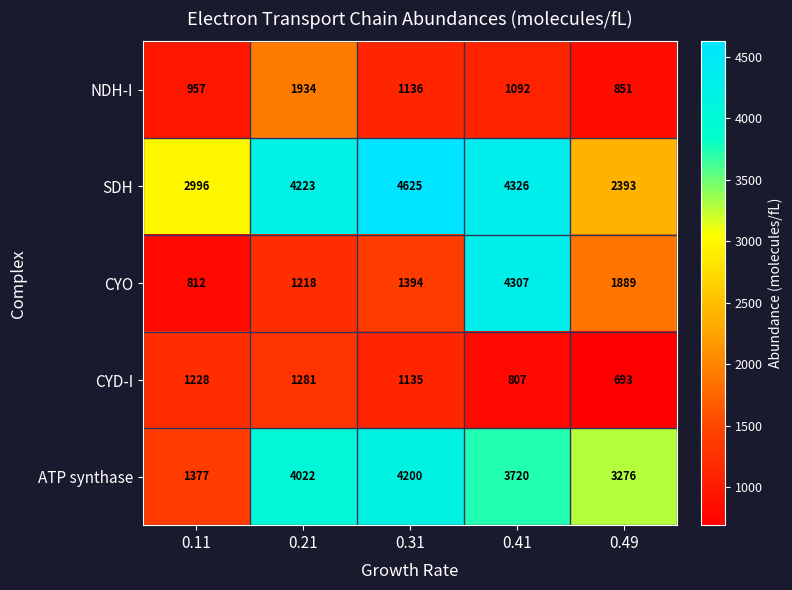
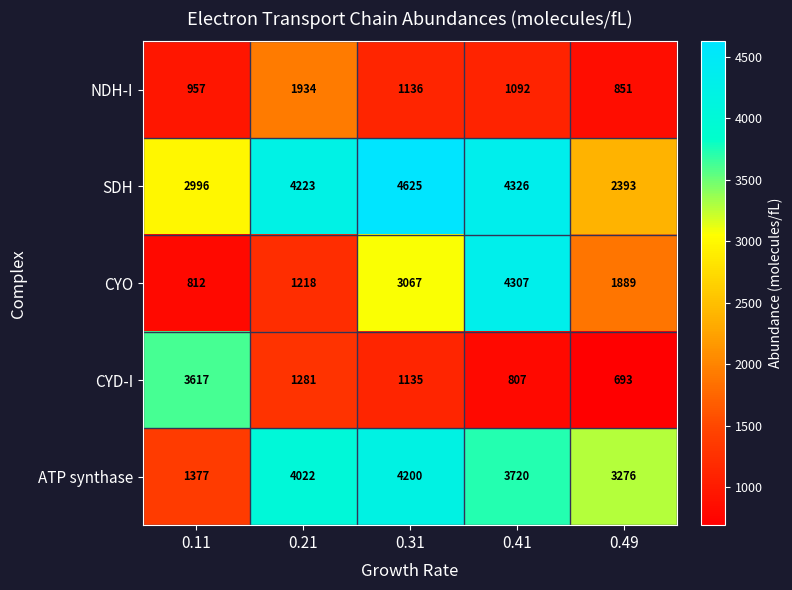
  {
    "NDH-I": {
      "0.11": 957,
      "0.21": 1934,
      "0.31": 1136,
      "0.41": 1092,
      "0.49": 851
    },
    "SDH": {
      "0.11": 2996,
      "0.21": 4223,
      "0.31": 4625,
      "0.41": 4326,
      "0.49": 2393
    },
    "CYO": {
      "0.11": 812,
      "0.21": 1218,
-     "0.31": 1394,
+     "0.31": 3067,
      "0.41": 4307,
      "0.49": 1889
    },
    "CYD-I": {
-     "0.11": 1228,
+     "0.11": 3617,
      "0.21": 1281,
      "0.31": 1135,
      "0.41": 807,
      "0.49": 693
    },
    "ATP synthase": {
      "0.11": 1377,
      "0.21": 4022,
      "0.31": 4200,
      "0.41": 3720,
      "0.49": 3276
    }
  }
